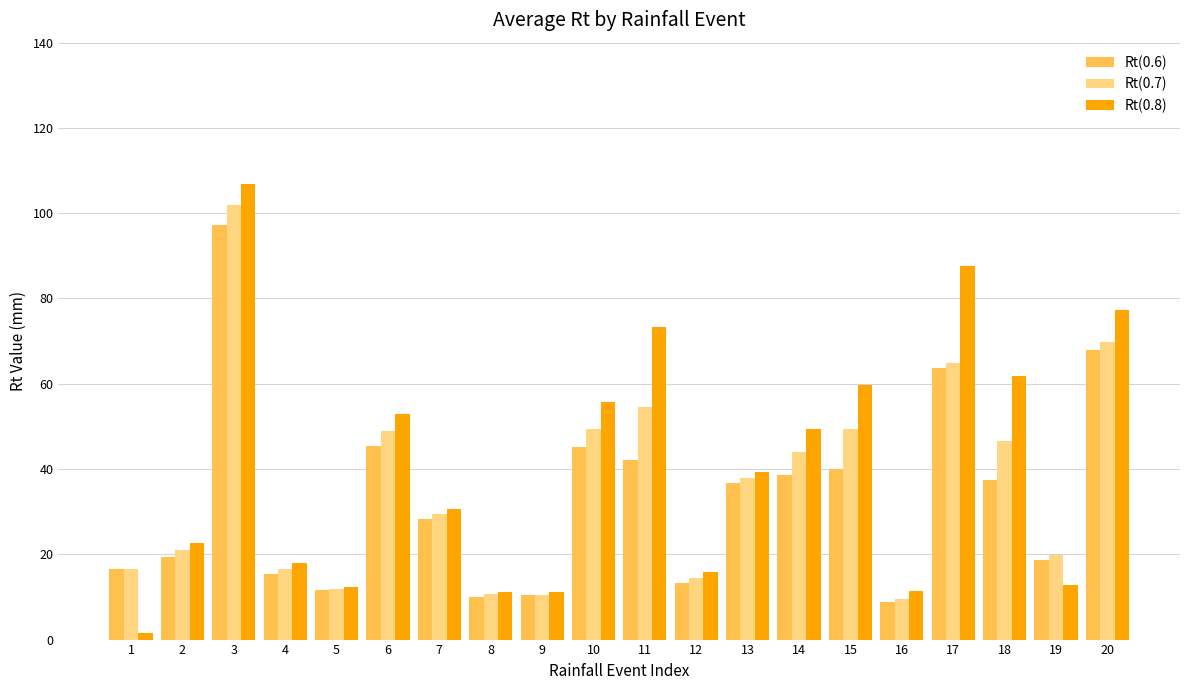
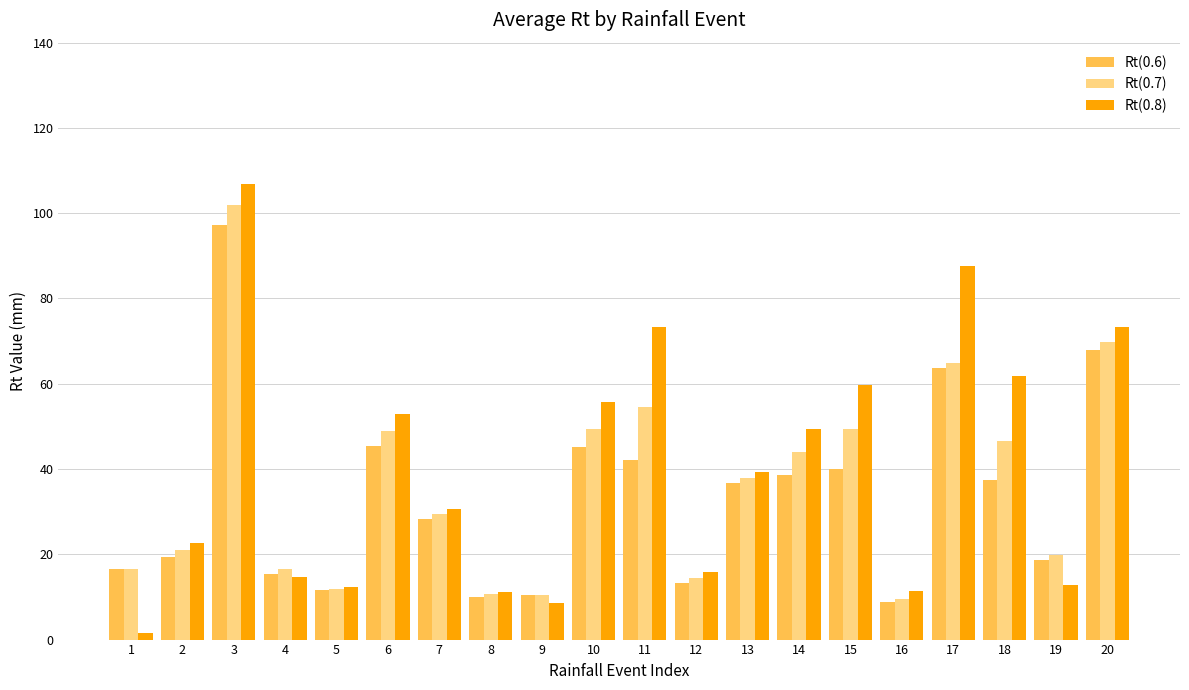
  {
    "Rt(0.8)": {
      "1": 2,
      "2": 23,
      "3": 107,
-     "4": 18,
+     "4": 15,
      "5": 12,
      "6": 53,
      "7": 31,
      "8": 11,
-     "9": 11,
+     "9": 9,
      "10": 56,
      "11": 73,
      "12": 16,
      "13": 39,
      "14": 50,
      "15": 60,
      "16": 11,
      "17": 88,
      "18": 62,
      "19": 13,
-     "20": 77
+     "20": 73
    }
  }
